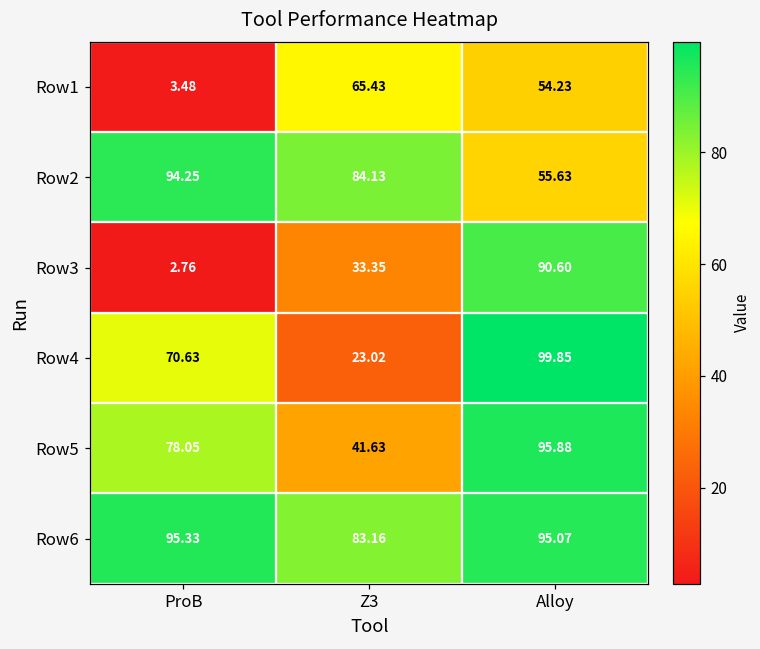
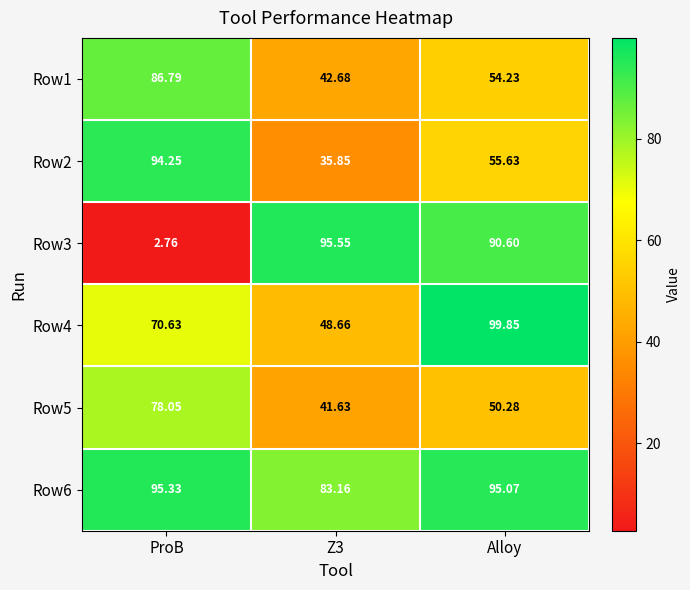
  {
    "Row1": {
-     "ProB": 3.48,
-     "Z3": 65.43,
+     "ProB": 86.79,
+     "Z3": 42.68,
      "Alloy": 54.23
    },
    "Row2": {
      "ProB": 94.25,
-     "Z3": 84.13,
+     "Z3": 35.85,
      "Alloy": 55.63
    },
    "Row3": {
      "ProB": 2.76,
-     "Z3": 33.35,
+     "Z3": 95.55,
      "Alloy": 90.60
    },
    "Row4": {
      "ProB": 70.63,
-     "Z3": 23.02,
+     "Z3": 48.66,
      "Alloy": 99.85
    },
    "Row5": {
      "ProB": 78.05,
      "Z3": 41.63,
-     "Alloy": 95.88
+     "Alloy": 50.28
    },
    "Row6": {
      "ProB": 95.33,
      "Z3": 83.16,
      "Alloy": 95.07
    }
  }
